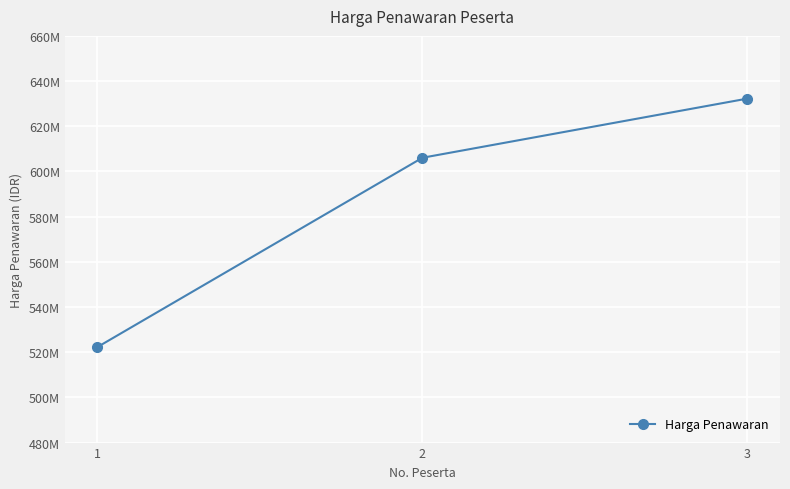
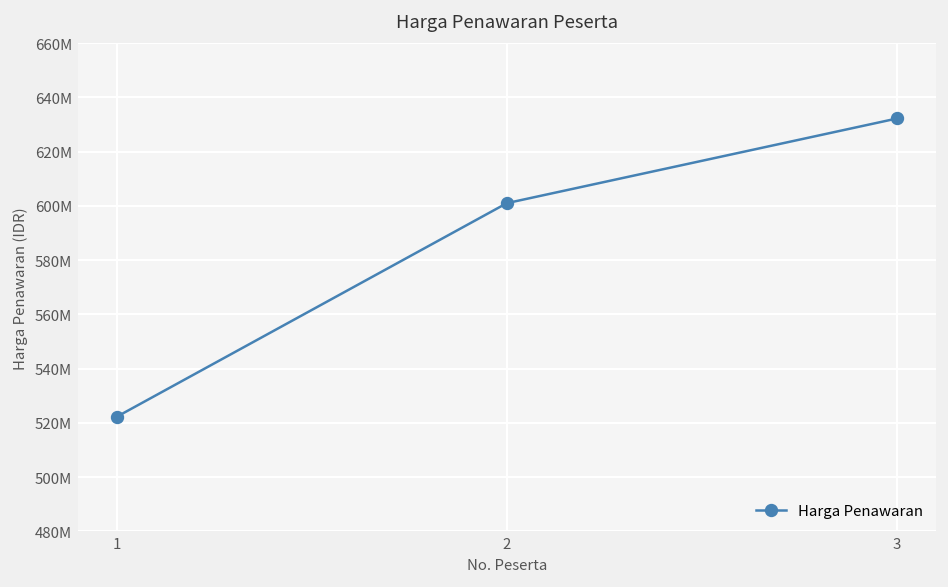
  {
    "1": 522000000,
-   "2": 606000000,
+   "2": 601000000,
    "3": 632000000
  }
